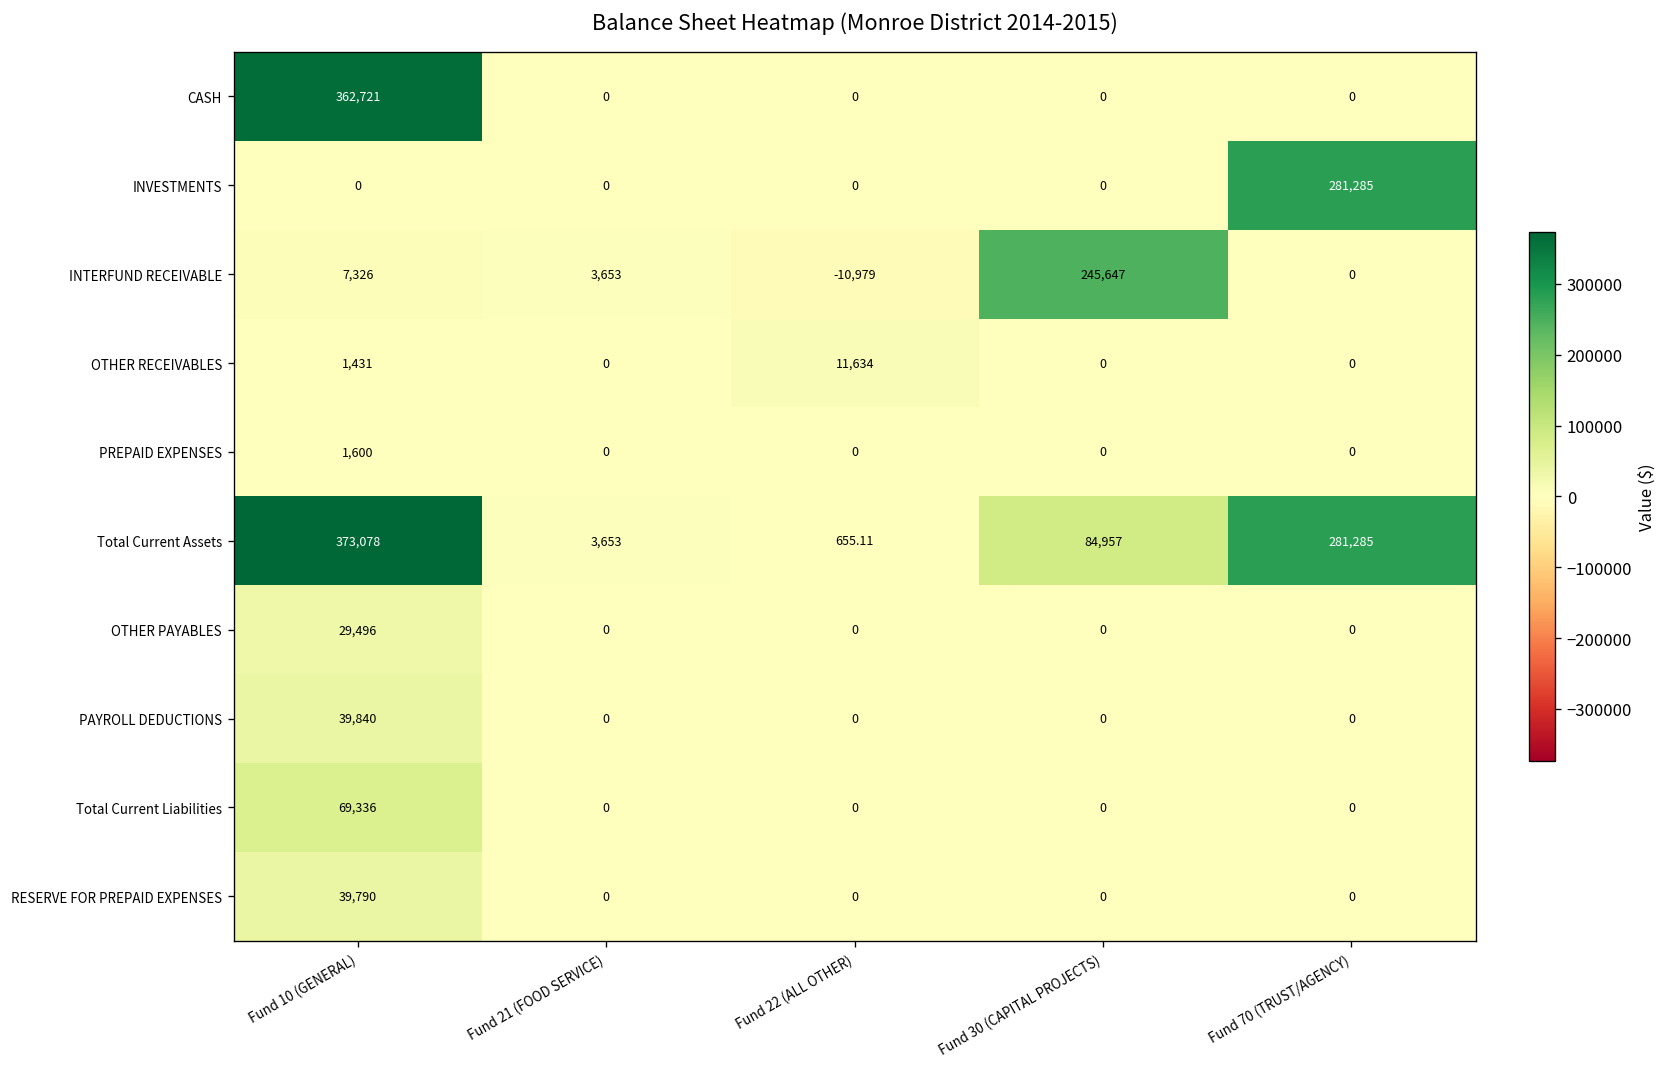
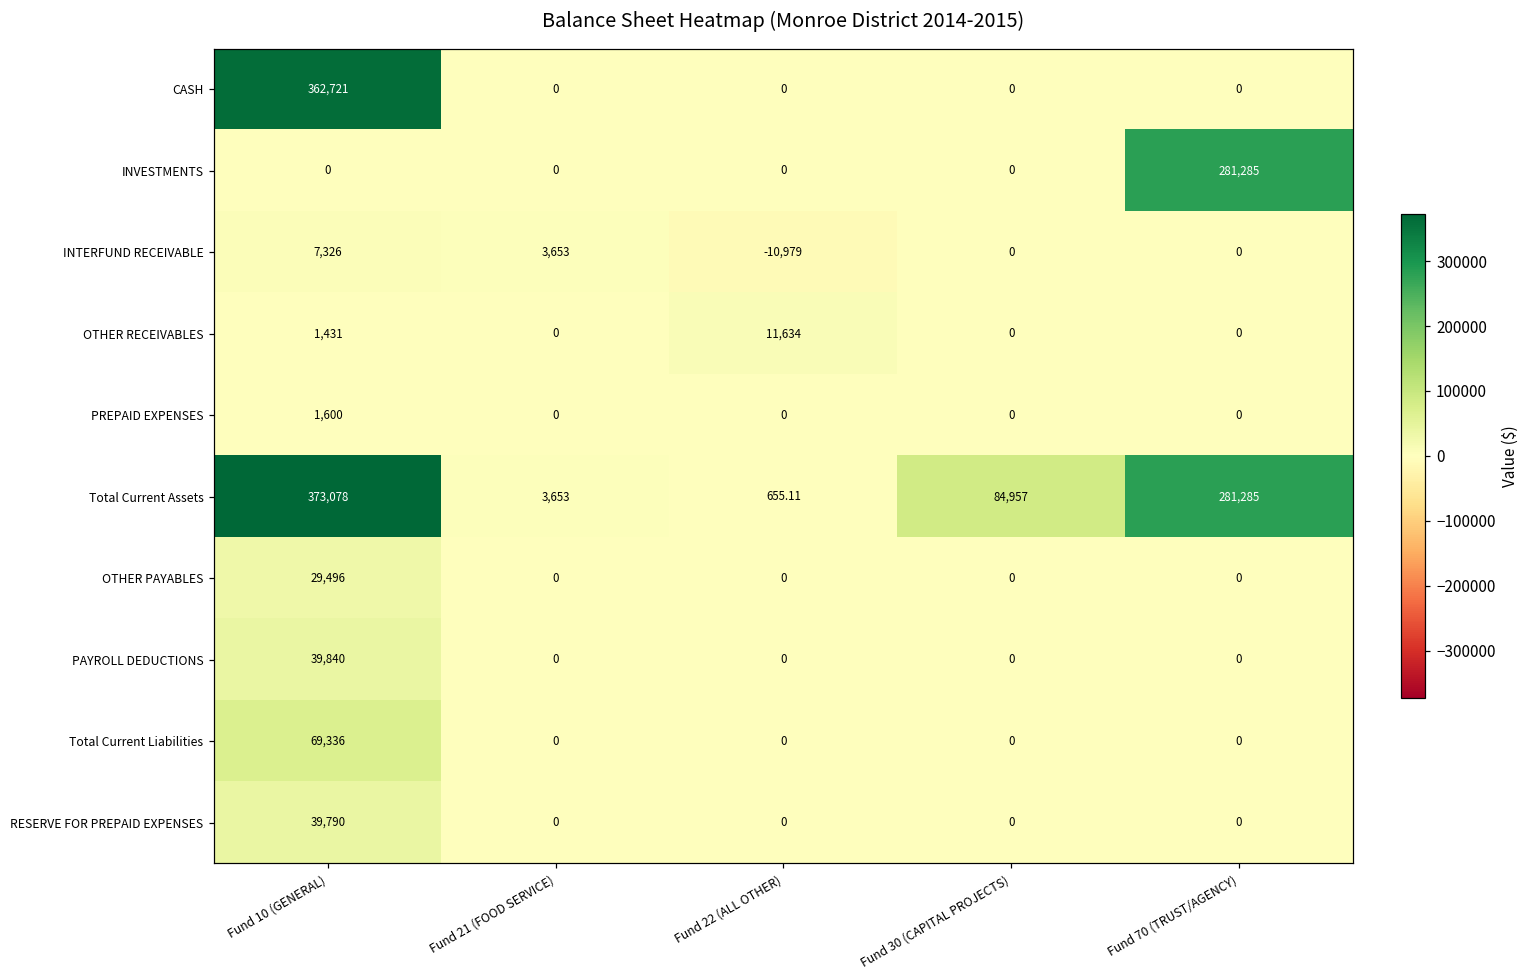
  {
    "CASH": {
      "Fund 10 (GENERAL)": "362,721",
      "Fund 21 (FOOD SERVICE)": "0",
      "Fund 22 (ALL OTHER)": "0",
      "Fund 30 (CAPITAL PROJECTS)": "0",
      "Fund 70 (TRUST/AGENCY)": "0"
    },
    "INVESTMENTS": {
      "Fund 10 (GENERAL)": "0",
      "Fund 21 (FOOD SERVICE)": "0",
      "Fund 22 (ALL OTHER)": "0",
      "Fund 30 (CAPITAL PROJECTS)": "0",
      "Fund 70 (TRUST/AGENCY)": "281,285"
    },
    "INTERFUND RECEIVABLE": {
      "Fund 10 (GENERAL)": "7,326",
      "Fund 21 (FOOD SERVICE)": "3,653",
      "Fund 22 (ALL OTHER)": "-10,979",
-     "Fund 30 (CAPITAL PROJECTS)": "245,647",
+     "Fund 30 (CAPITAL PROJECTS)": "0",
      "Fund 70 (TRUST/AGENCY)": "0"
    },
    "OTHER RECEIVABLES": {
      "Fund 10 (GENERAL)": "1,431",
      "Fund 21 (FOOD SERVICE)": "0",
      "Fund 22 (ALL OTHER)": "11,634",
      "Fund 30 (CAPITAL PROJECTS)": "0",
      "Fund 70 (TRUST/AGENCY)": "0"
    },
    "PREPAID EXPENSES": {
      "Fund 10 (GENERAL)": "1,600",
      "Fund 21 (FOOD SERVICE)": "0",
      "Fund 22 (ALL OTHER)": "0",
      "Fund 30 (CAPITAL PROJECTS)": "0",
      "Fund 70 (TRUST/AGENCY)": "0"
    },
    "Total Current Assets": {
      "Fund 10 (GENERAL)": "373,078",
      "Fund 21 (FOOD SERVICE)": "3,653",
      "Fund 22 (ALL OTHER)": "655.11",
      "Fund 30 (CAPITAL PROJECTS)": "84,957",
      "Fund 70 (TRUST/AGENCY)": "281,285"
    },
    "OTHER PAYABLES": {
      "Fund 10 (GENERAL)": "29,496",
      "Fund 21 (FOOD SERVICE)": "0",
      "Fund 22 (ALL OTHER)": "0",
      "Fund 30 (CAPITAL PROJECTS)": "0",
      "Fund 70 (TRUST/AGENCY)": "0"
    },
    "PAYROLL DEDUCTIONS": {
      "Fund 10 (GENERAL)": "39,840",
      "Fund 21 (FOOD SERVICE)": "0",
      "Fund 22 (ALL OTHER)": "0",
      "Fund 30 (CAPITAL PROJECTS)": "0",
      "Fund 70 (TRUST/AGENCY)": "0"
    },
    "Total Current Liabilities": {
      "Fund 10 (GENERAL)": "69,336",
      "Fund 21 (FOOD SERVICE)": "0",
      "Fund 22 (ALL OTHER)": "0",
      "Fund 30 (CAPITAL PROJECTS)": "0",
      "Fund 70 (TRUST/AGENCY)": "0"
    },
    "RESERVE FOR PREPAID EXPENSES": {
      "Fund 10 (GENERAL)": "39,790",
      "Fund 21 (FOOD SERVICE)": "0",
      "Fund 22 (ALL OTHER)": "0",
      "Fund 30 (CAPITAL PROJECTS)": "0",
      "Fund 70 (TRUST/AGENCY)": "0"
    }
  }
